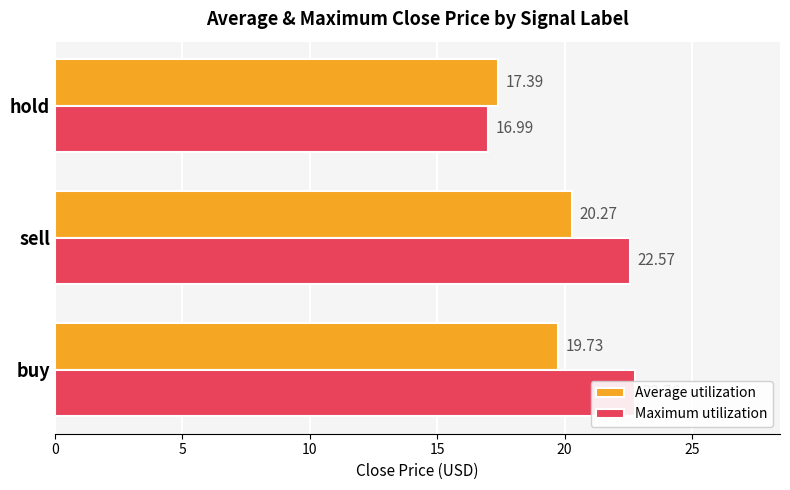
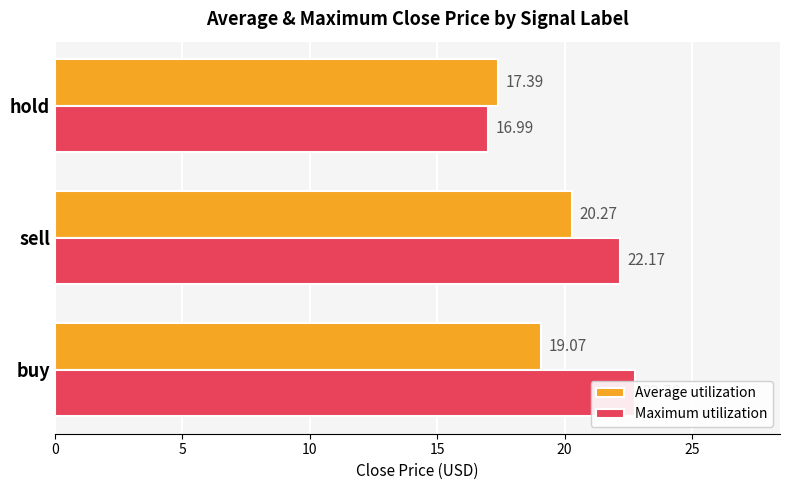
  {
    "Average utilization": {
      "hold": 17.39,
      "sell": 20.27,
-     "buy": 19.73
+     "buy": 19.07
    },
    "Maximum utilization": {
      "hold": 16.99,
-     "sell": 22.57
+     "sell": 22.17
    }
  }
